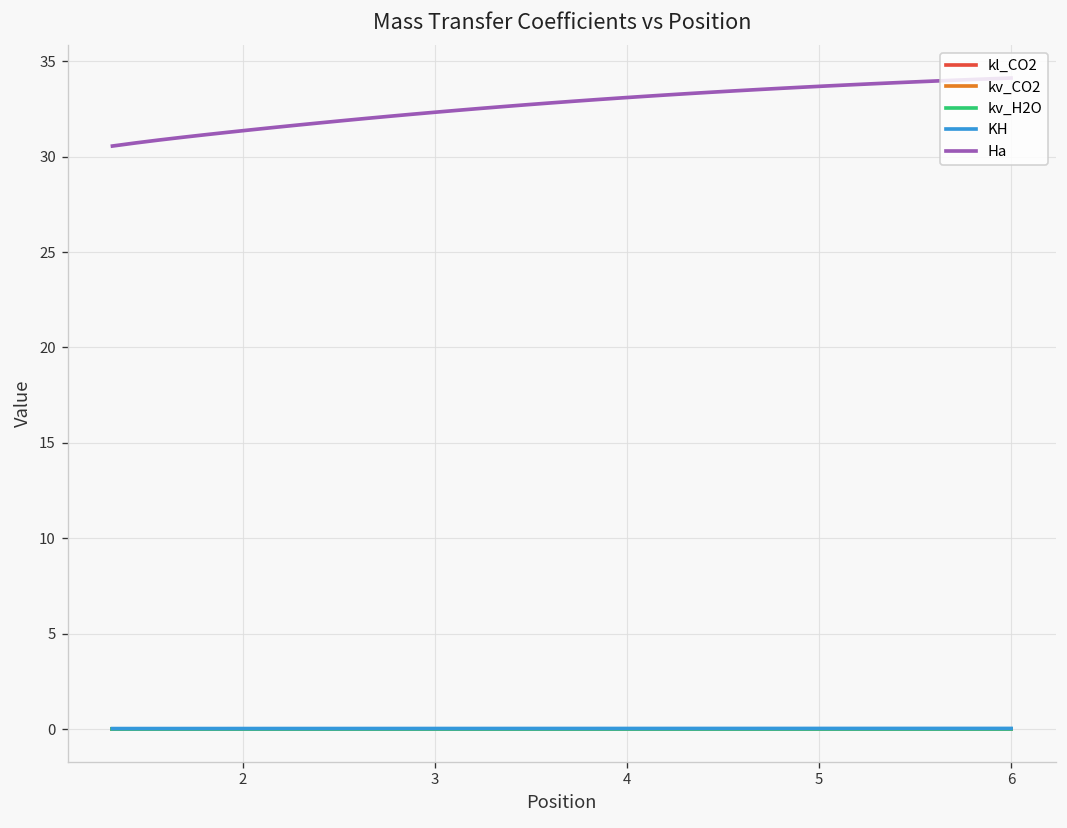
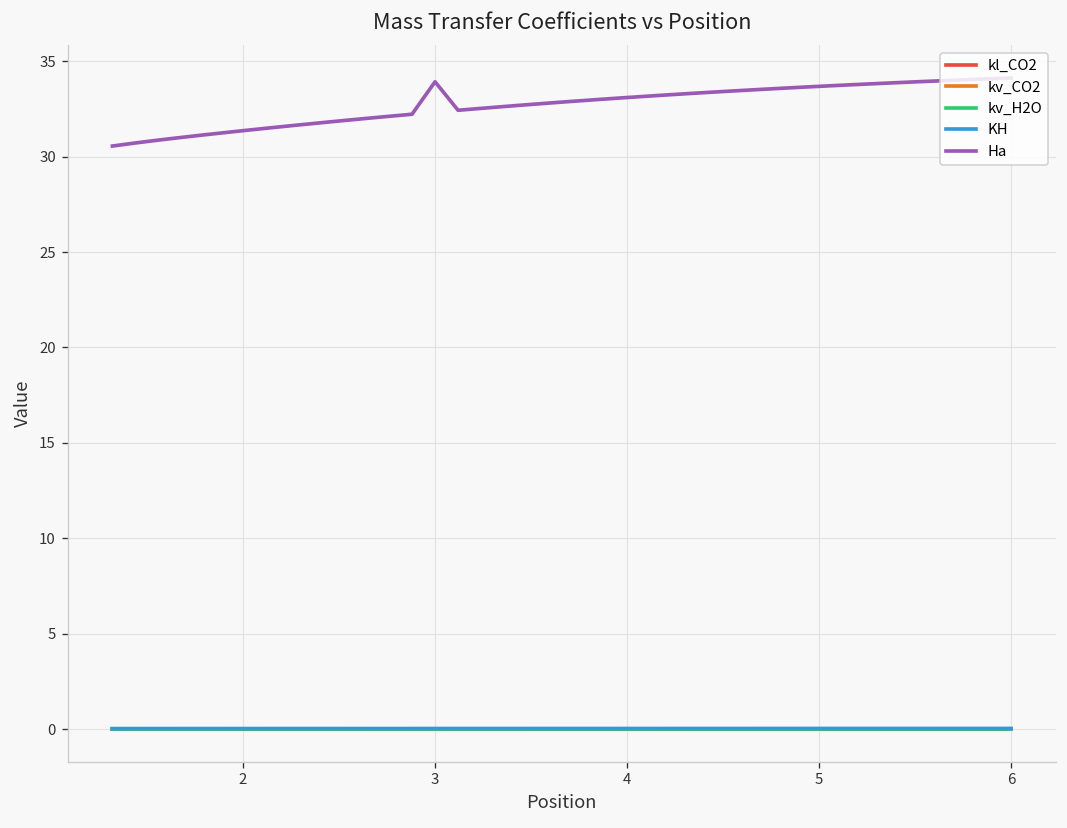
  {
    "Ha": {
-     "3": 32.3
+     "3": 33.9
    }
  }
